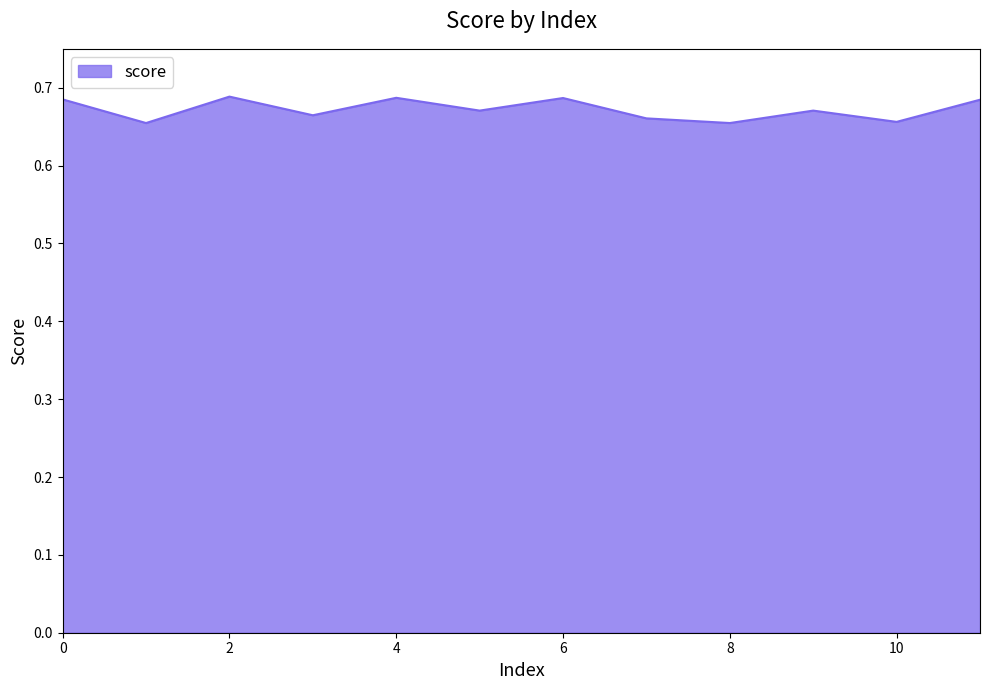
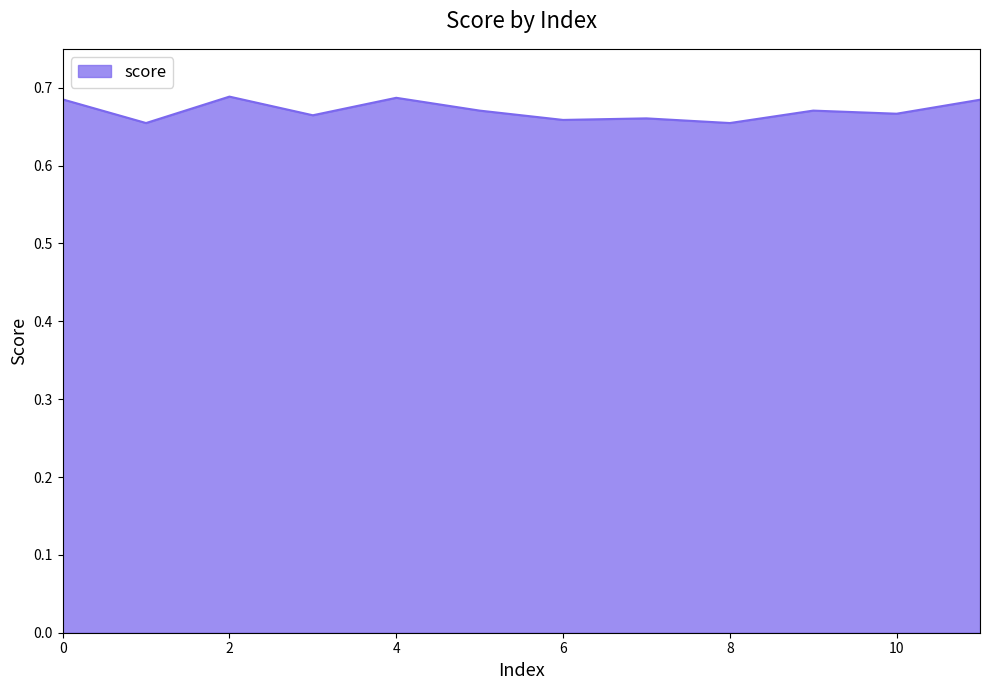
  {
    "0": 0.69,
    "2": 0.69,
    "4": 0.69,
-   "6": 0.69,
+   "6": 0.66,
    "8": 0.65,
-   "10": 0.66
+   "10": 0.67
  }
